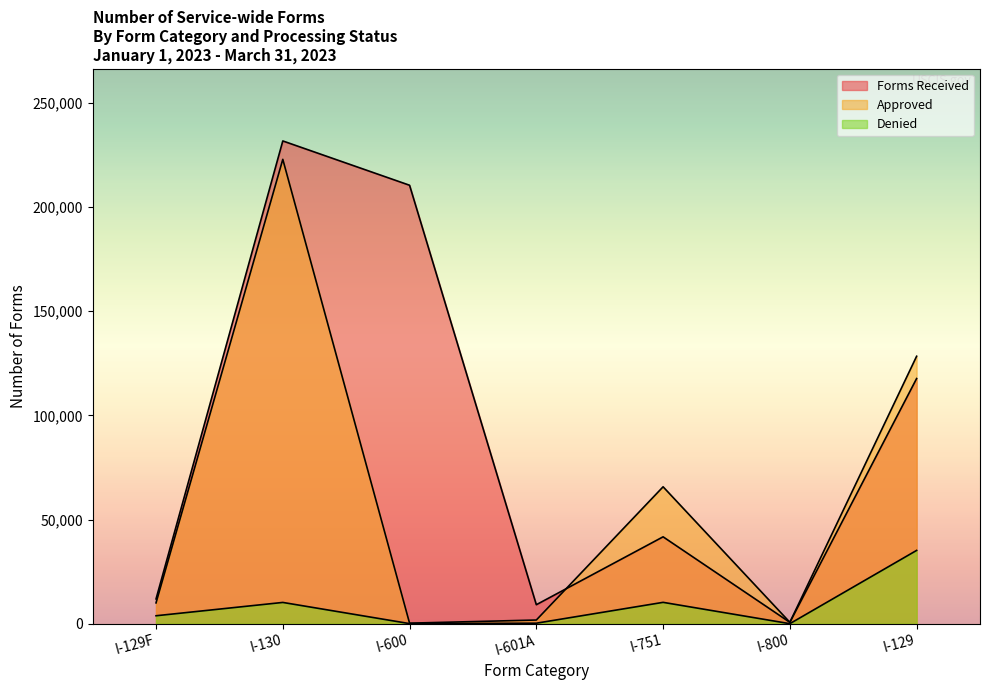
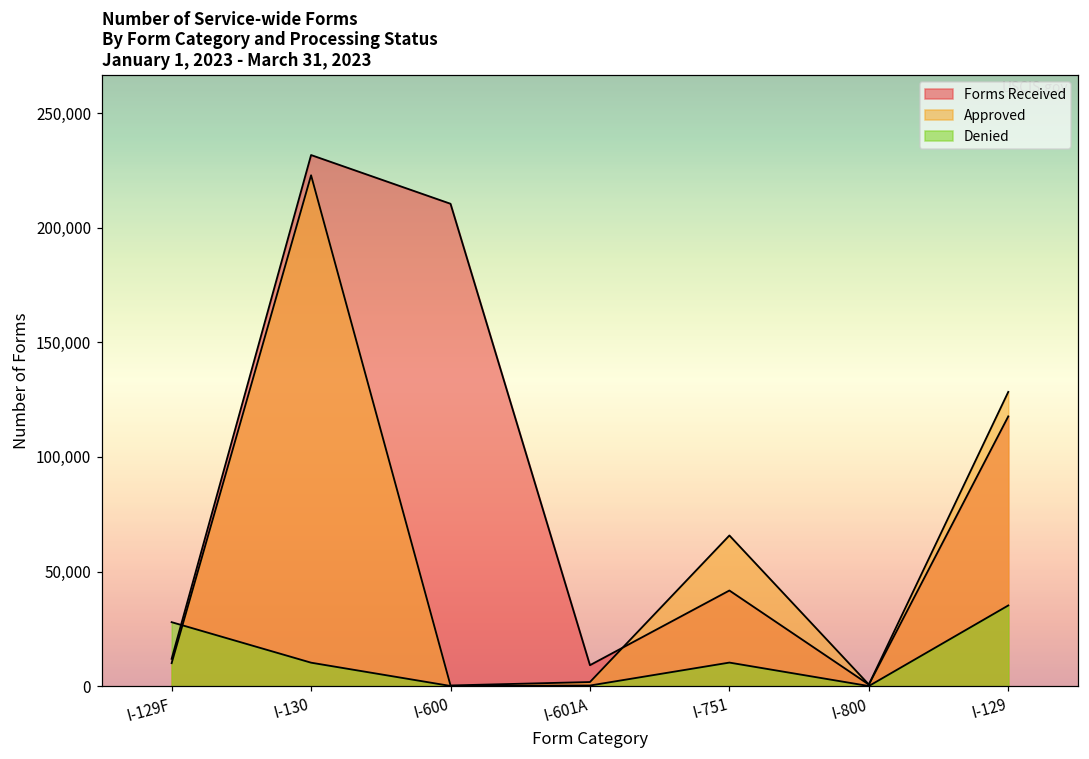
  {
    "Forms Received": {
      "I-129F": "12,000",
      "I-130": "232,000",
      "I-600": "211,000",
      "I-601A": "9,000",
      "I-751": "42,000",
      "I-129": "118,000"
    },
    "Approved": {
      "I-129F": "10,000",
      "I-130": "223,000",
      "I-601A": "2,000",
      "I-751": "66,000",
      "I-129": "128,000"
    },
    "Denied": {
-     "I-129F": "4,000",
+     "I-129F": "28,000",
      "I-130": "10,000",
      "I-601A": "0",
      "I-751": "10,000",
      "I-129": "35,000"
    }
  }
